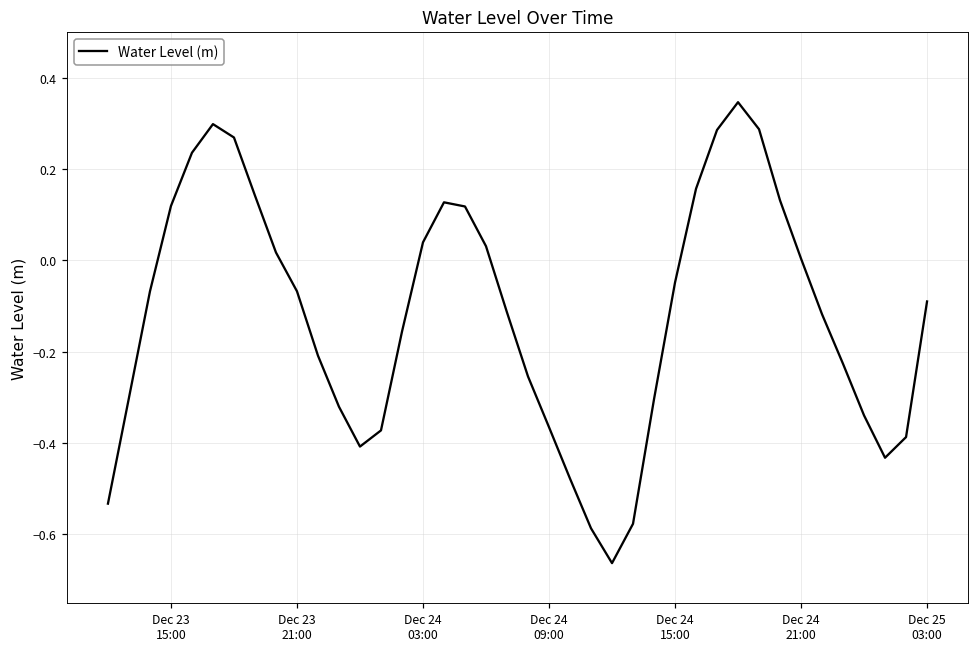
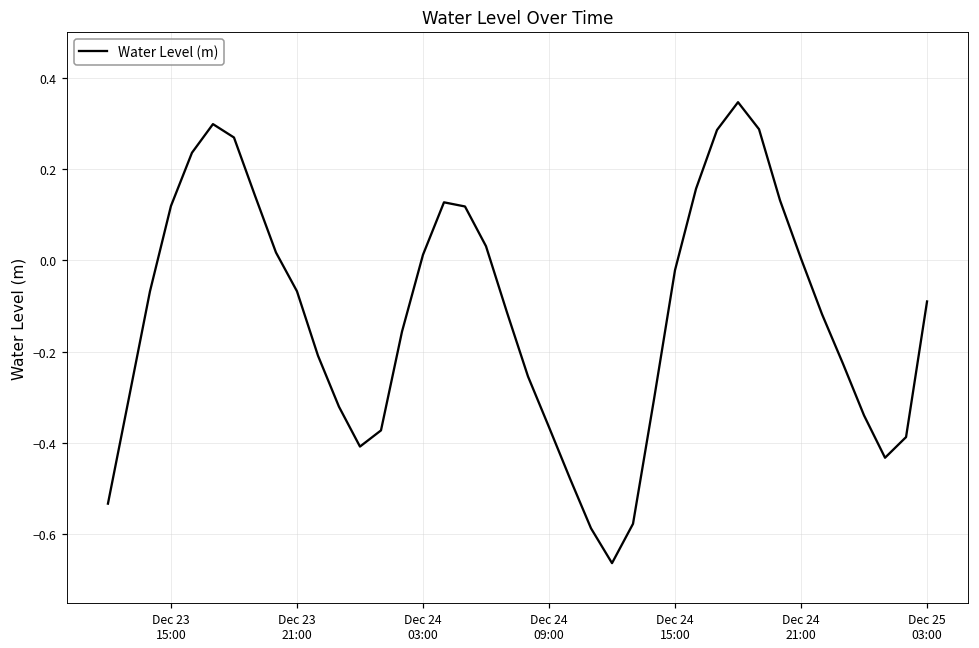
  {
    "Dec 23 15:00": 0.12,
    "Dec 23 21:00": -0.07,
-   "Dec 24 03:00": 0.04,
+   "Dec 24 03:00": 0.01,
    "Dec 24 09:00": -0.37,
-   "Dec 24 15:00": -0.05,
+   "Dec 24 15:00": -0.02,
    "Dec 24 21:00": 0.00,
    "Dec 25 03:00": -0.09
  }
